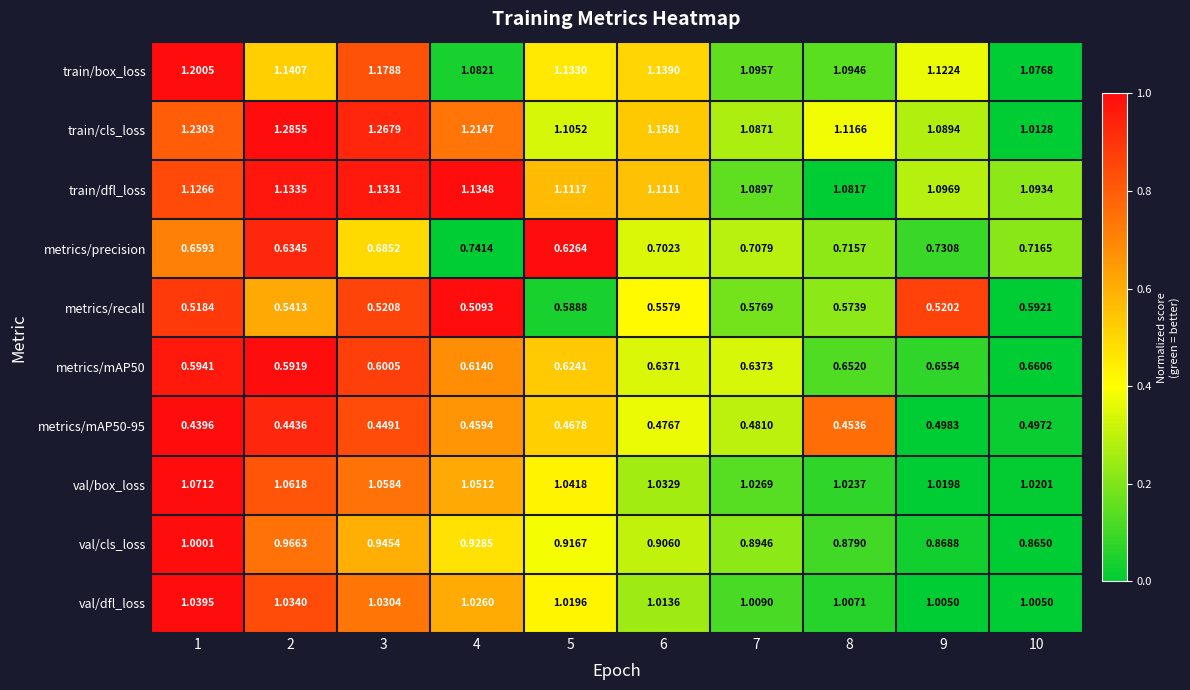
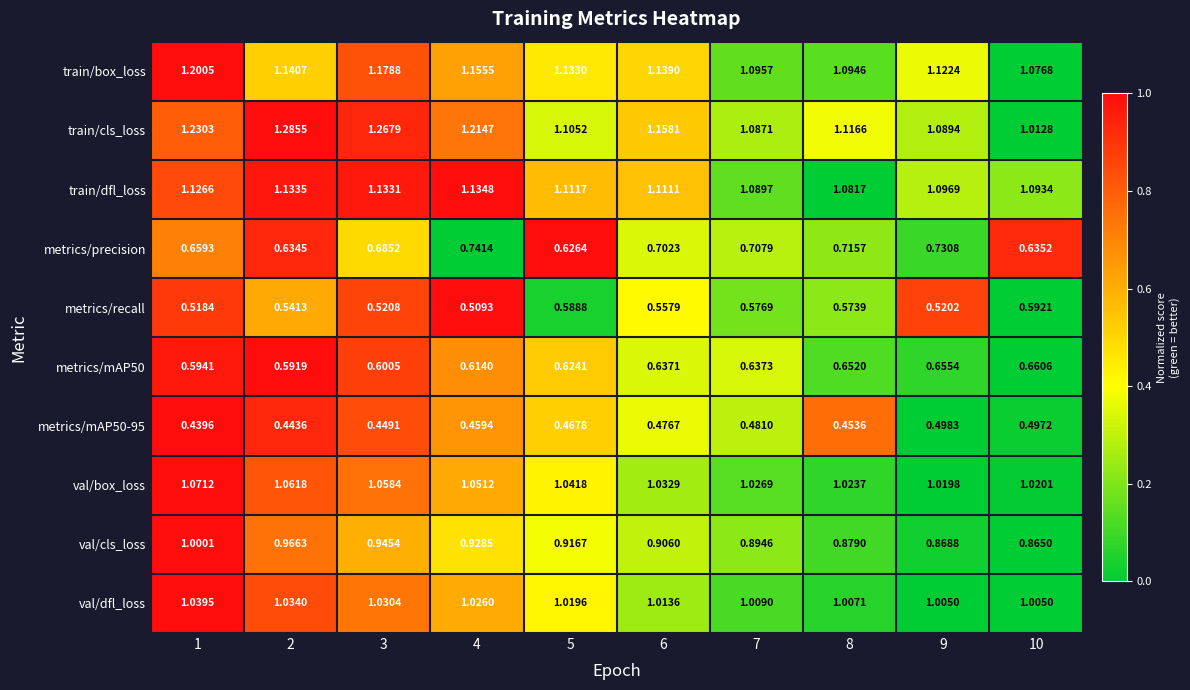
  {
    "train/box_loss": {
      "1": 1.2005,
      "2": 1.1407,
      "3": 1.1788,
-     "4": 1.0821,
+     "4": 1.1555,
      "5": 1.1330,
      "6": 1.1390,
      "7": 1.0957,
      "8": 1.0946,
      "9": 1.1224,
      "10": 1.0768
    },
    "train/cls_loss": {
      "1": 1.2303,
      "2": 1.2855,
      "3": 1.2679,
      "4": 1.2147,
      "5": 1.1052,
      "6": 1.1581,
      "7": 1.0871,
      "8": 1.1166,
      "9": 1.0894,
      "10": 1.0128
    },
    "train/dfl_loss": {
      "1": 1.1266,
      "2": 1.1335,
      "3": 1.1331,
      "4": 1.1348,
      "5": 1.1117,
      "6": 1.1111,
      "7": 1.0897,
      "8": 1.0817,
      "9": 1.0969,
      "10": 1.0934
    },
    "metrics/precision": {
      "1": 0.6593,
      "2": 0.6345,
      "3": 0.6852,
      "4": 0.7414,
      "5": 0.6264,
      "6": 0.7023,
      "7": 0.7079,
      "8": 0.7157,
      "9": 0.7308,
-     "10": 0.7165
+     "10": 0.6352
    },
    "metrics/recall": {
      "1": 0.5184,
      "2": 0.5413,
      "3": 0.5208,
      "4": 0.5093,
      "5": 0.5888,
      "6": 0.5579,
      "7": 0.5769,
      "8": 0.5739,
      "9": 0.5202,
      "10": 0.5921
    },
    "metrics/mAP50": {
      "1": 0.5941,
      "2": 0.5919,
      "3": 0.6005,
      "4": 0.6140,
      "5": 0.6241,
      "6": 0.6371,
      "7": 0.6373,
      "8": 0.6520,
      "9": 0.6554,
      "10": 0.6606
    },
    "metrics/mAP50-95": {
      "1": 0.4396,
      "2": 0.4436,
      "3": 0.4491,
      "4": 0.4594,
      "5": 0.4678,
      "6": 0.4767,
      "7": 0.4810,
      "8": 0.4536,
      "9": 0.4983,
      "10": 0.4972
    },
    "val/box_loss": {
      "1": 1.0712,
      "2": 1.0618,
      "3": 1.0584,
      "4": 1.0512,
      "5": 1.0418,
      "6": 1.0329,
      "7": 1.0269,
      "8": 1.0237,
      "9": 1.0198,
      "10": 1.0201
    },
    "val/cls_loss": {
      "1": 1.0001,
      "2": 0.9663,
      "3": 0.9454,
      "4": 0.9285,
      "5": 0.9167,
      "6": 0.9060,
      "7": 0.8946,
      "8": 0.8790,
      "9": 0.8688,
      "10": 0.8650
    },
    "val/dfl_loss": {
      "1": 1.0395,
      "2": 1.0340,
      "3": 1.0304,
      "4": 1.0260,
      "5": 1.0196,
      "6": 1.0136,
      "7": 1.0090,
      "8": 1.0071,
      "9": 1.0050,
      "10": 1.0050
    }
  }
